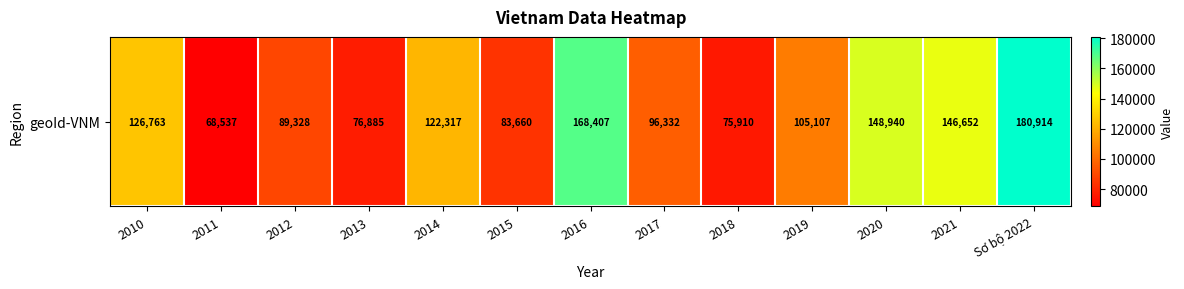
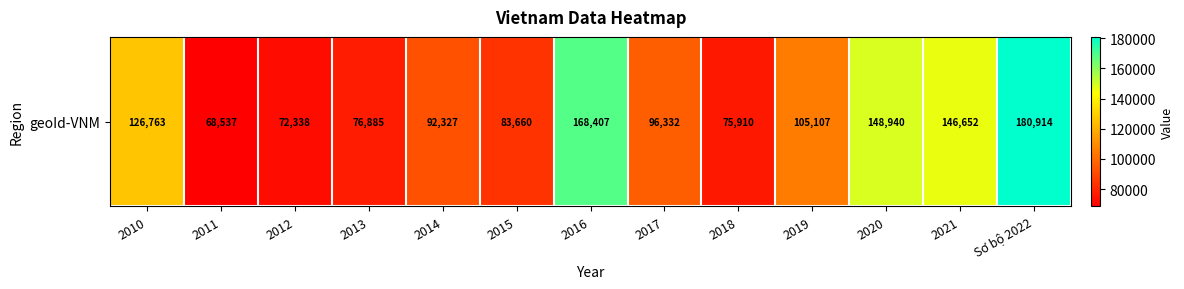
  {
    "geoId-VNM": {
      "2010": "126,763",
      "2011": "68,537",
-     "2012": "89,328",
+     "2012": "72,338",
      "2013": "76,885",
-     "2014": "122,317",
+     "2014": "92,327",
      "2015": "83,660",
      "2016": "168,407",
      "2017": "96,332",
      "2018": "75,910",
      "2019": "105,107",
      "2020": "148,940",
      "2021": "146,652",
      "Sơ bộ 2022": "180,914"
    }
  }
